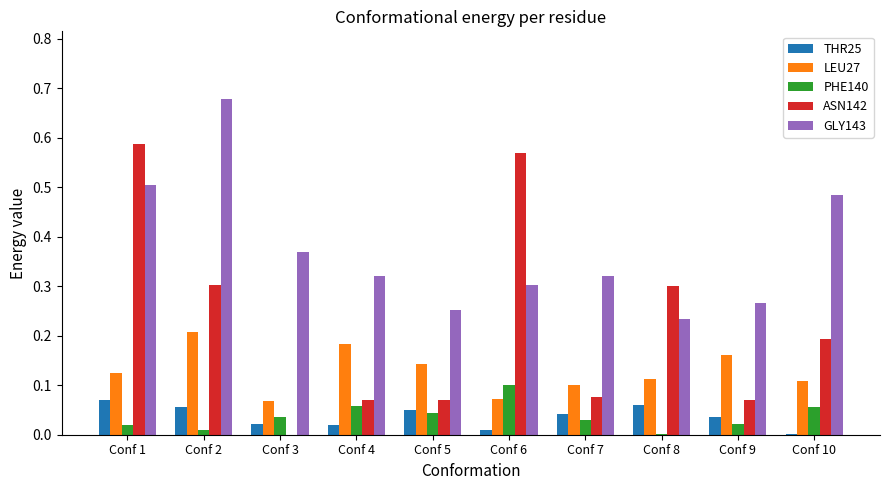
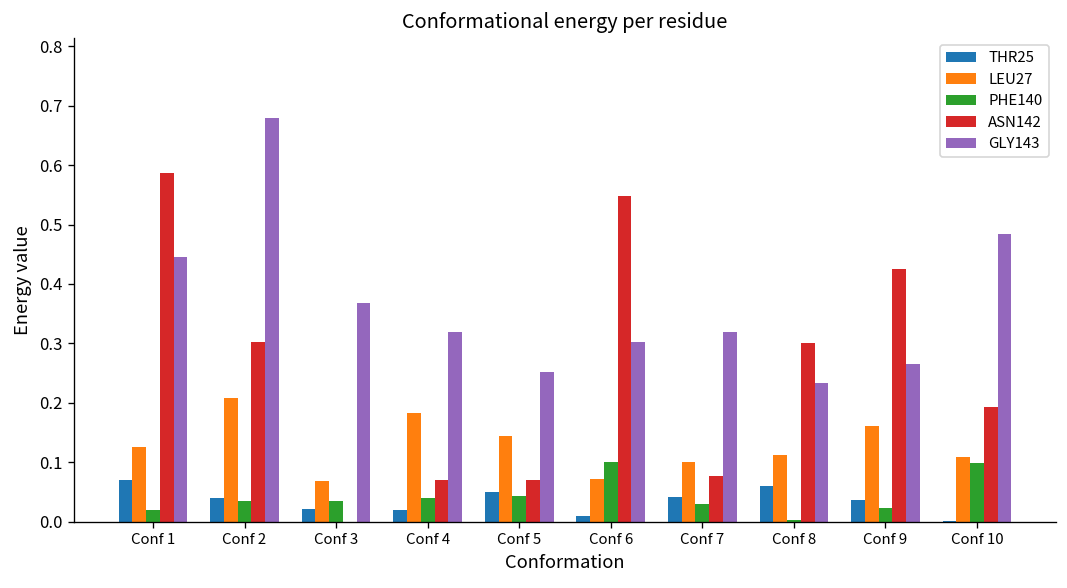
  {
    "THR25": {
      "Conf 1": 0.07,
-     "Conf 2": 0.06,
+     "Conf 2": 0.04,
      "Conf 3": 0.02,
      "Conf 4": 0.02,
      "Conf 5": 0.05,
      "Conf 6": 0.01,
      "Conf 7": 0.04,
      "Conf 8": 0.06,
      "Conf 9": 0.04
    },
    "LEU27": {
      "Conf 1": 0.13,
      "Conf 2": 0.21,
      "Conf 3": 0.07,
      "Conf 4": 0.18,
      "Conf 5": 0.14,
      "Conf 6": 0.07,
      "Conf 7": 0.10,
      "Conf 8": 0.11,
      "Conf 9": 0.16,
      "Conf 10": 0.11
    },
    "PHE140": {
      "Conf 1": 0.02,
-     "Conf 2": 0.01,
+     "Conf 2": 0.04,
      "Conf 3": 0.04,
-     "Conf 4": 0.06,
+     "Conf 4": 0.04,
      "Conf 5": 0.04,
      "Conf 6": 0.10,
      "Conf 7": 0.03,
      "Conf 9": 0.02,
-     "Conf 10": 0.06
+     "Conf 10": 0.10
    },
    "ASN142": {
      "Conf 1": 0.59,
      "Conf 2": 0.30,
      "Conf 4": 0.07,
      "Conf 5": 0.07,
-     "Conf 6": 0.57,
+     "Conf 6": 0.55,
      "Conf 7": 0.08,
      "Conf 8": 0.30,
-     "Conf 9": 0.07,
+     "Conf 9": 0.43,
      "Conf 10": 0.19
    },
    "GLY143": {
-     "Conf 1": 0.50,
+     "Conf 1": 0.45,
      "Conf 2": 0.68,
      "Conf 3": 0.37,
      "Conf 4": 0.32,
      "Conf 5": 0.25,
      "Conf 6": 0.30,
      "Conf 7": 0.32,
      "Conf 8": 0.23,
      "Conf 9": 0.27,
      "Conf 10": 0.48
    }
  }
